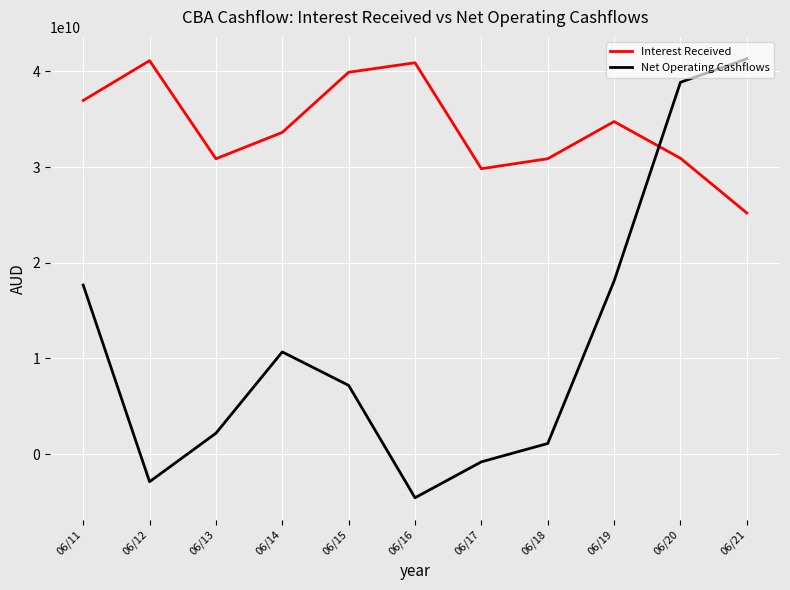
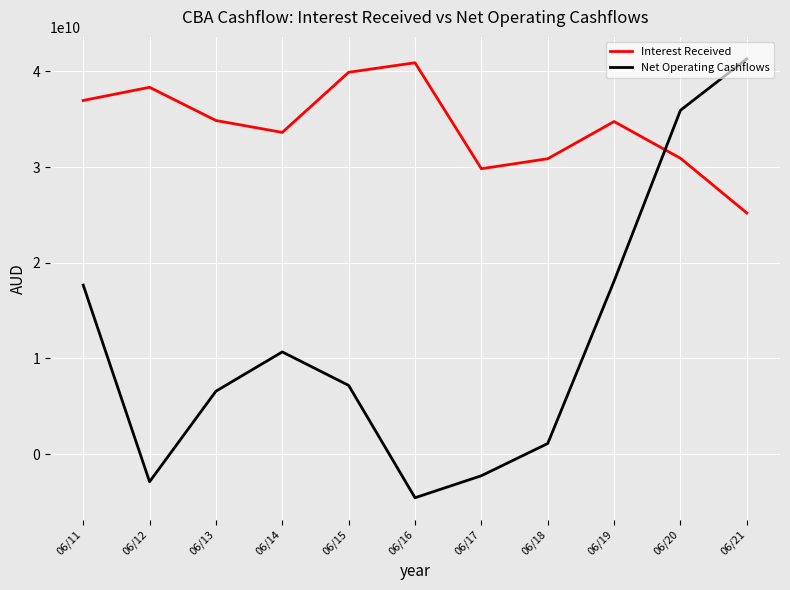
  {
    "Interest Received": {
      "06/11": 37000000000,
-     "06/12": 41000000000,
-     "06/13": 31000000000,
+     "06/12": 38000000000,
+     "06/13": 35000000000,
      "06/14": 34000000000,
      "06/15": 40000000000,
      "06/16": 41000000000,
      "06/17": 30000000000,
      "06/18": 31000000000,
      "06/19": 35000000000,
      "06/20": 31000000000,
      "06/21": 25000000000
    },
    "Net Operating Cashflows": {
      "06/11": 18000000000,
      "06/12": -3000000000,
-     "06/13": 2000000000,
+     "06/13": 7000000000,
      "06/14": 11000000000,
      "06/15": 7000000000,
      "06/16": -5000000000,
-     "06/17": -1000000000,
+     "06/17": -2000000000,
      "06/18": 1000000000,
      "06/19": 18000000000,
-     "06/20": 39000000000
+     "06/20": 36000000000
    }
  }
